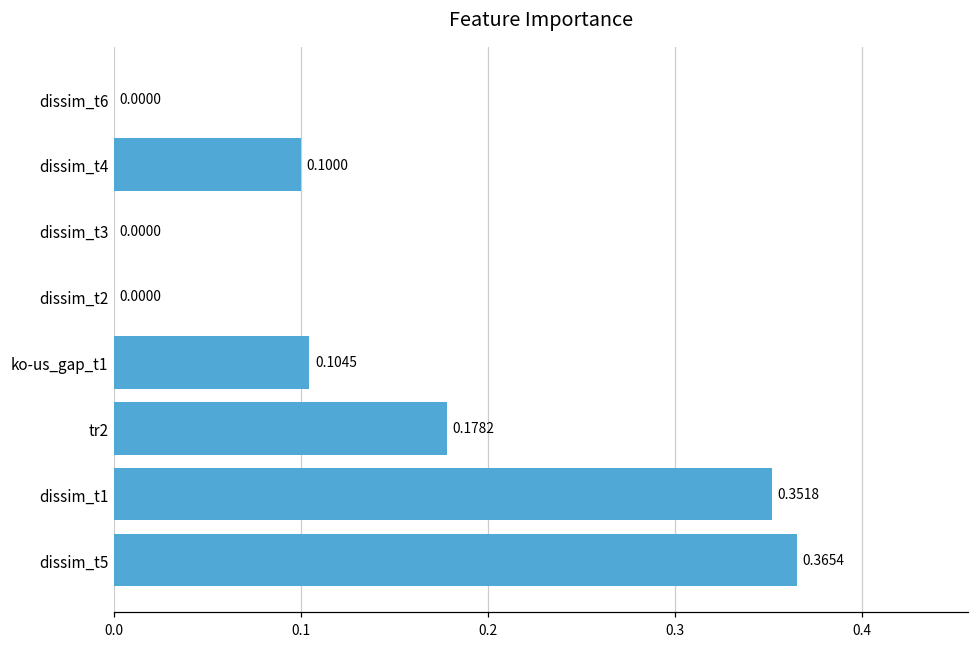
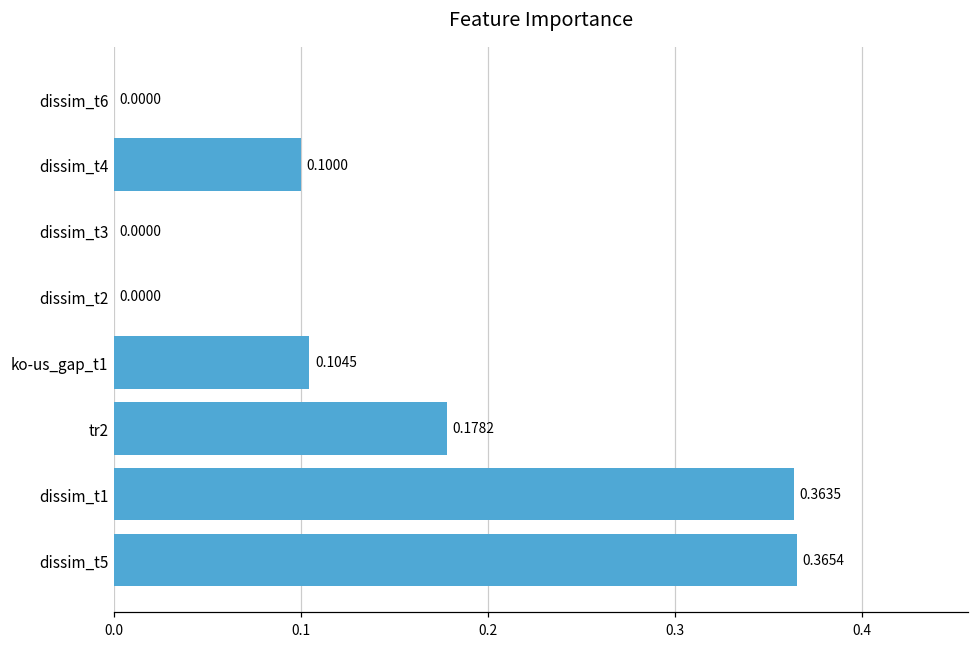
  {
    "dissim_t6": 0.0000,
    "dissim_t4": 0.1000,
    "dissim_t3": 0.0000,
    "dissim_t2": 0.0000,
    "ko-us_gap_t1": 0.1045,
    "tr2": 0.1782,
-   "dissim_t1": 0.3518,
+   "dissim_t1": 0.3635,
    "dissim_t5": 0.3654
  }
